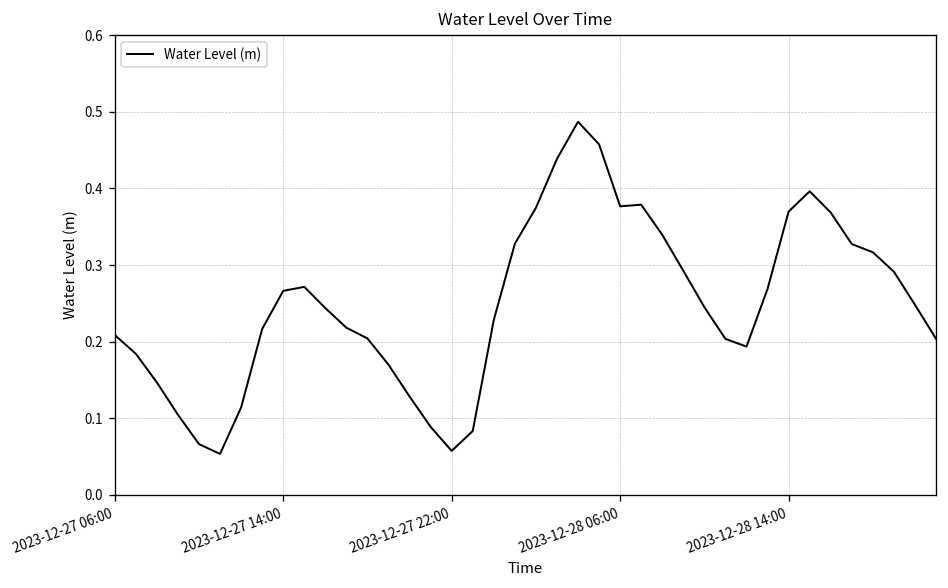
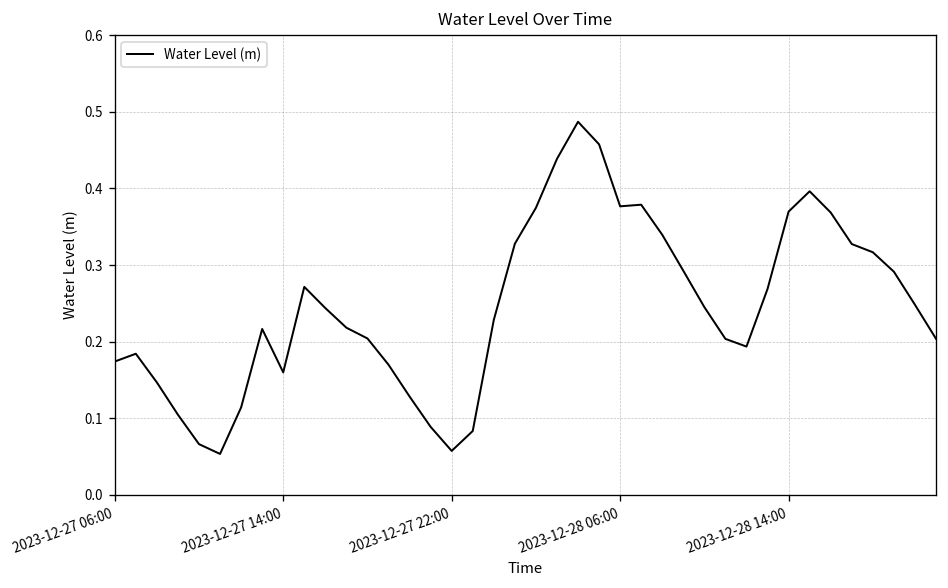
  {
-   "2023-12-27 06:00": 0.21,
-   "2023-12-27 14:00": 0.27,
+   "2023-12-27 06:00": 0.17,
+   "2023-12-27 14:00": 0.16,
    "2023-12-27 22:00": 0.06,
    "2023-12-28 06:00": 0.38,
    "2023-12-28 14:00": 0.37
  }
